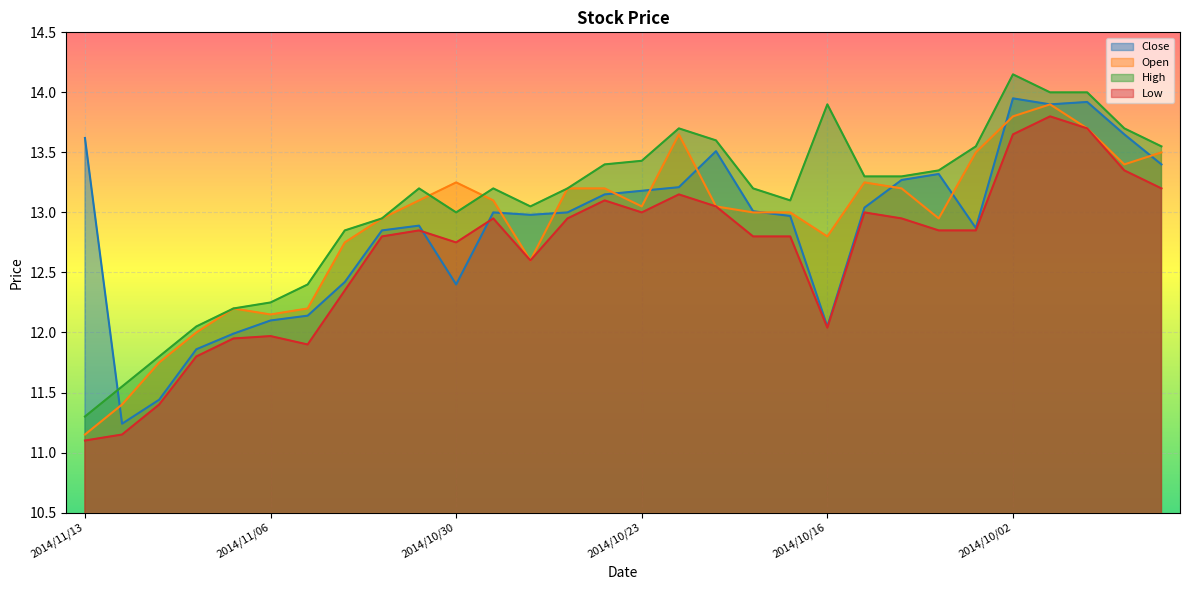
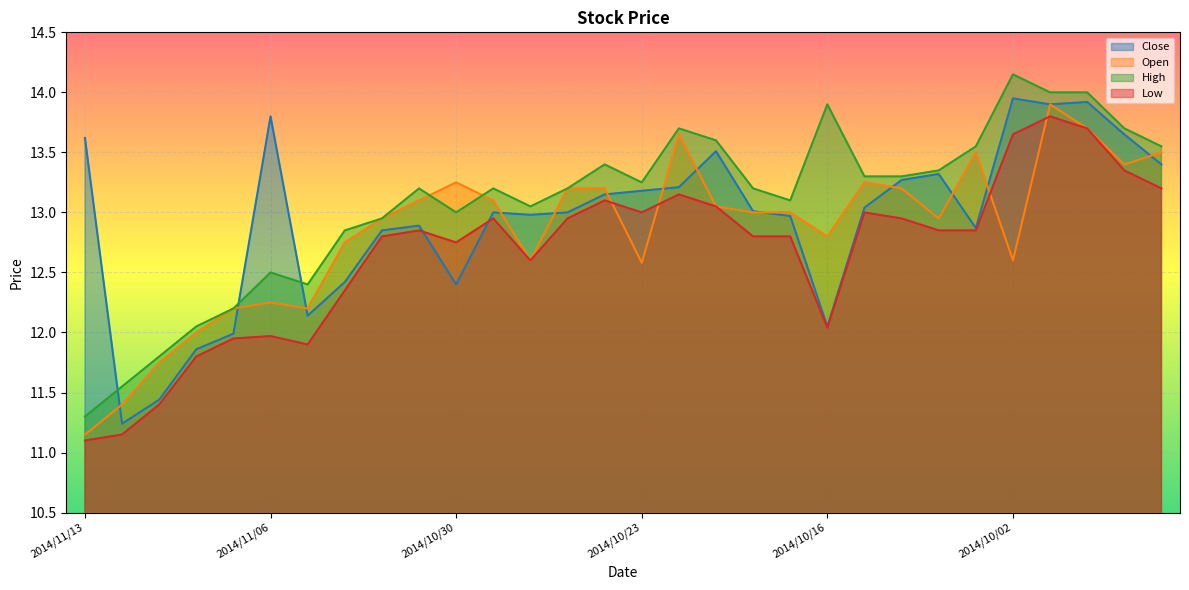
  {
    "Close": {
      "2014/11/13": 13.6,
-     "2014/11/06": 12.1,
+     "2014/11/06": 13.8,
      "2014/10/30": 12.4,
      "2014/10/23": 13.2,
      "2014/10/02": 13.95
    },
    "Open": {
      "2014/11/13": 11.15,
-     "2014/11/06": 12.15,
+     "2014/11/06": 12.25,
      "2014/10/30": 13.25,
-     "2014/10/23": 13.05,
+     "2014/10/23": 12.58,
      "2014/10/16": 12.80,
-     "2014/10/02": 13.8
+     "2014/10/02": 12.6
    },
    "High": {
      "2014/11/13": 11.30,
-     "2014/11/06": 12.25,
+     "2014/11/06": 12.50,
      "2014/10/30": 13.00,
-     "2014/10/23": 13.43,
+     "2014/10/23": 13.25,
      "2014/10/16": 13.90,
      "2014/10/02": 14.15
    },
    "Low": {
      "2014/11/13": 11.10,
      "2014/11/06": 11.97,
      "2014/10/30": 12.75,
      "2014/10/23": 13.00,
      "2014/10/02": 13.65
    }
  }
